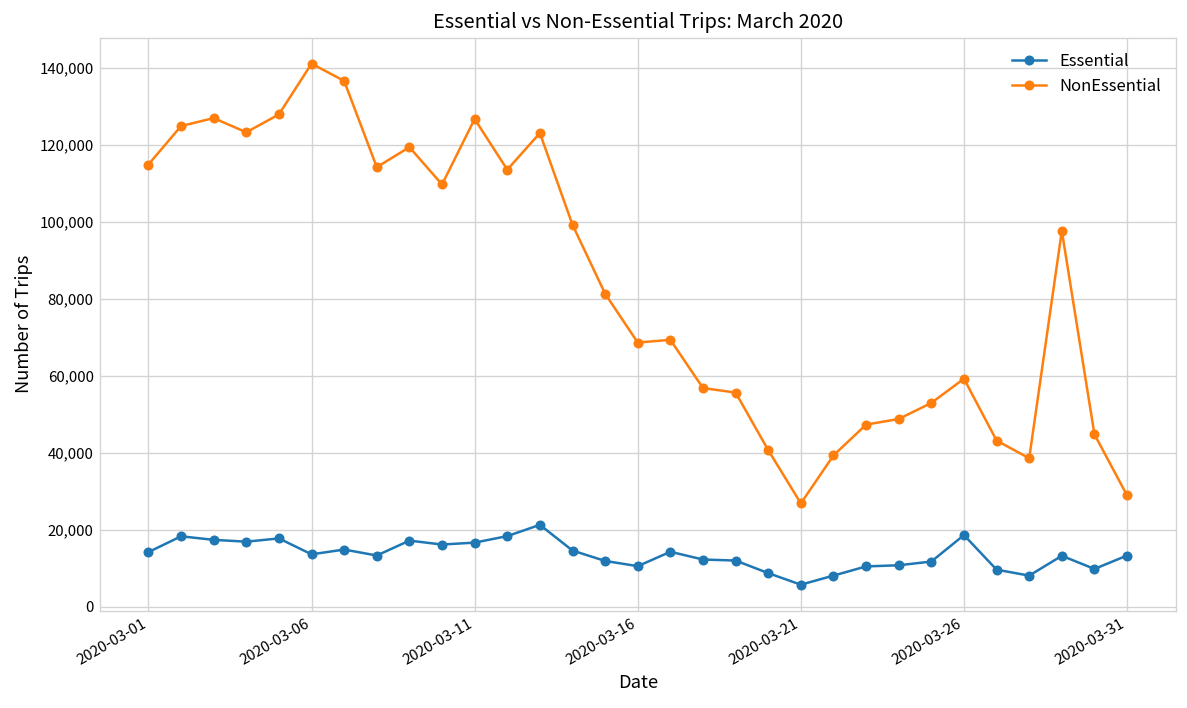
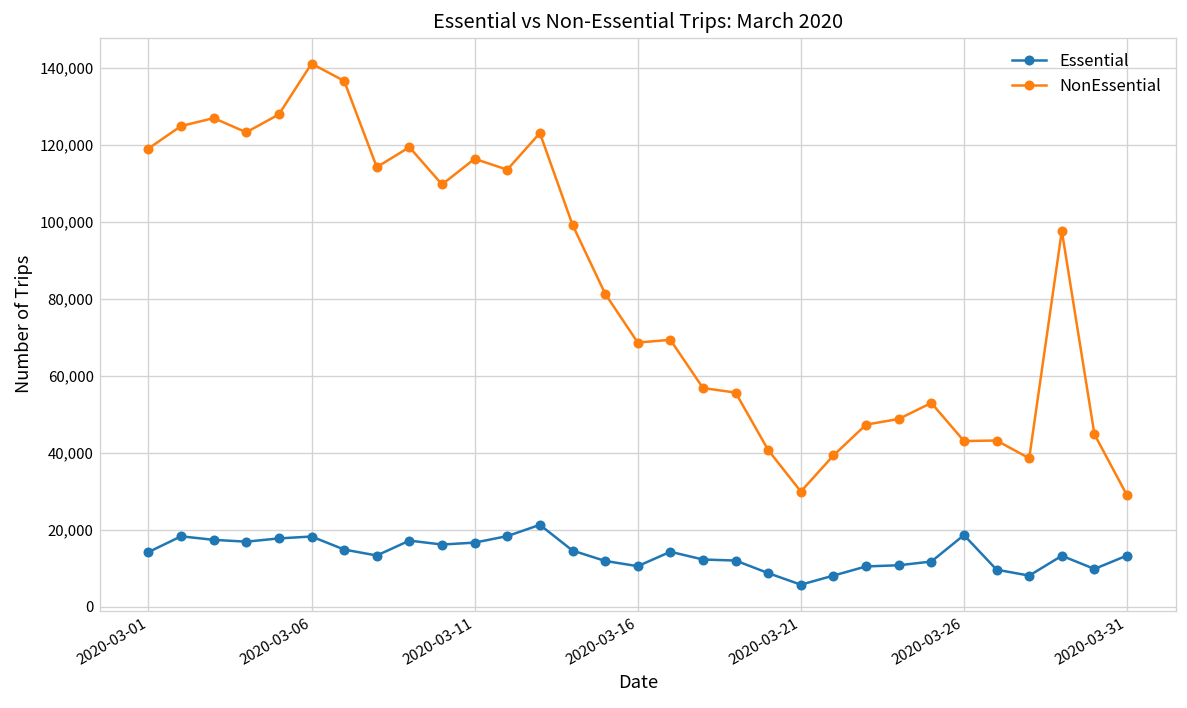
  {
    "Essential": {
      "2020-03-01": "14,000",
-     "2020-03-06": "14,000",
+     "2020-03-06": "18,000",
      "2020-03-11": "17,000",
      "2020-03-16": "11,000",
      "2020-03-21": "6,000",
      "2020-03-26": "19,000",
      "2020-03-31": "13,000"
    },
    "NonEssential": {
-     "2020-03-01": "115,000",
+     "2020-03-01": "119,000",
      "2020-03-06": "141,000",
-     "2020-03-11": "127,000",
+     "2020-03-11": "116,000",
      "2020-03-16": "69,000",
-     "2020-03-21": "27,000",
-     "2020-03-26": "59,000",
+     "2020-03-21": "30,000",
+     "2020-03-26": "43,000",
      "2020-03-31": "29,000"
    }
  }
